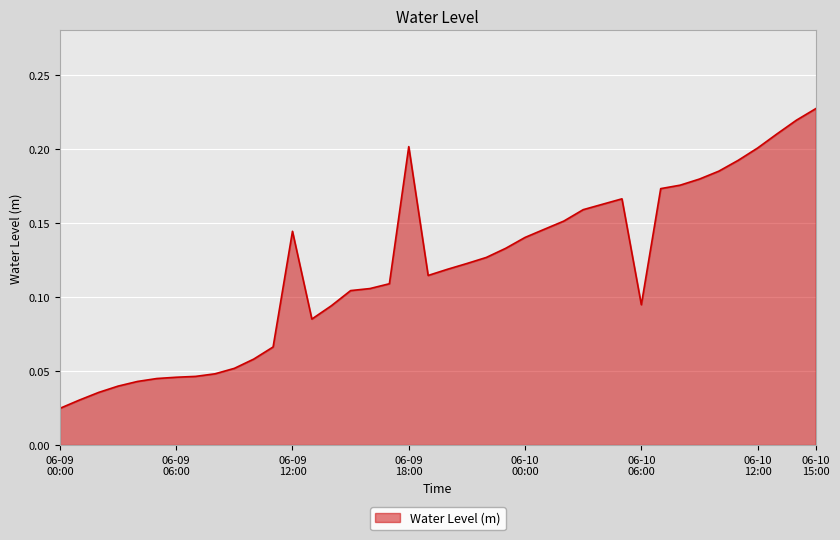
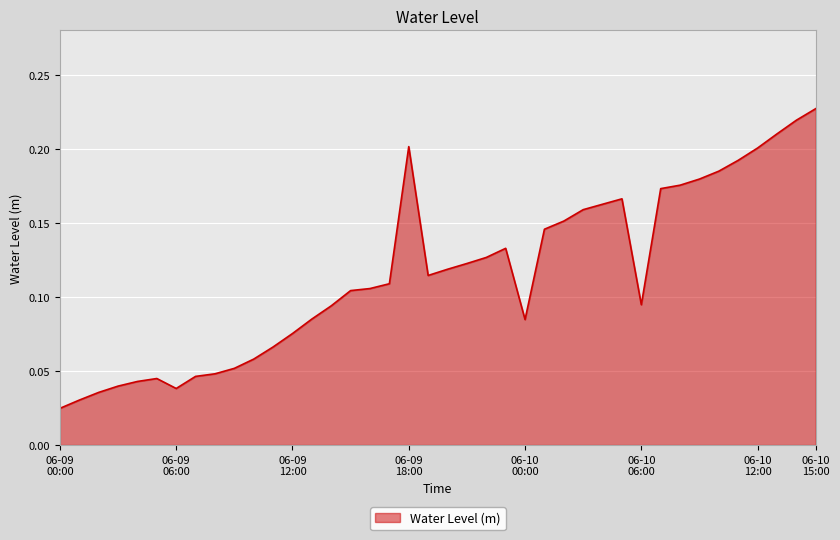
  {
    "06-09 00:00": 0.025,
-   "06-09 06:00": 0.046,
-   "06-09 12:00": 0.144,
+   "06-09 06:00": 0.038,
+   "06-09 12:00": 0.075,
    "06-09 18:00": 0.201,
-   "06-10 00:00": 0.140,
+   "06-10 00:00": 0.085,
    "06-10 06:00": 0.095,
    "06-10 12:00": 0.201,
    "06-10 15:00": 0.227
  }
